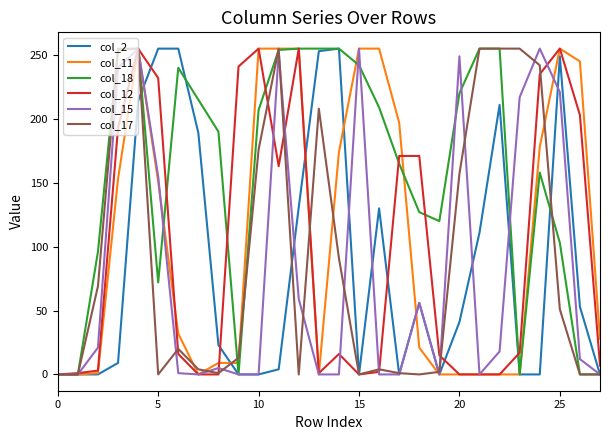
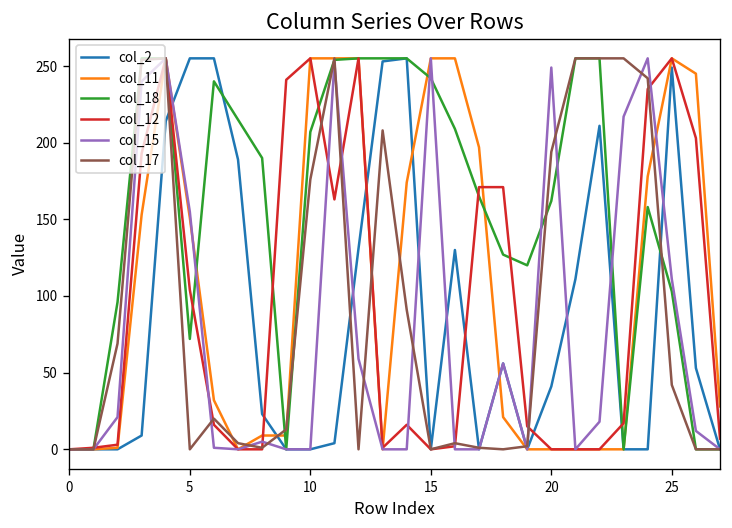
  {
    "col_2": {
      "5": 255,
      "20": 41,
      "25": 249
    },
    "col_11": {
      "5": 151
    },
    "col_18": {
      "5": 72,
      "10": 207,
      "15": 242,
-     "20": 220,
+     "20": 162,
      "25": 103
    },
    "col_12": {
-     "5": 232
+     "5": 104
    },
    "col_15": {
      "5": 155,
      "20": 249,
-     "25": 221
+     "25": 111
    },
    "col_17": {
      "5": 0,
      "10": 176,
-     "20": 157,
-     "25": 51
+     "20": 194,
+     "25": 42
    }
  }
